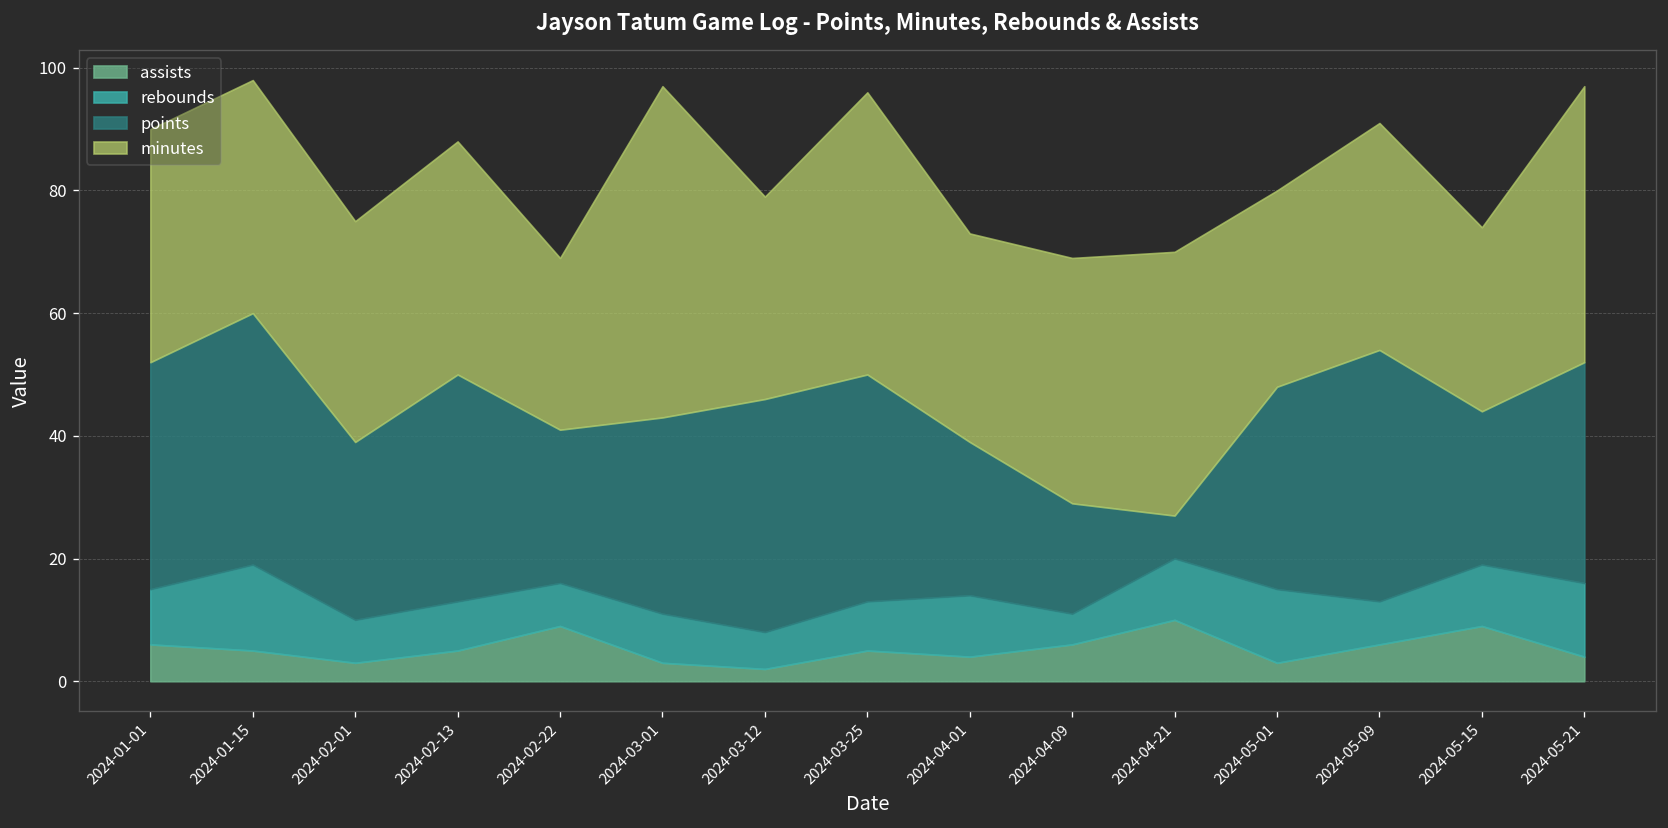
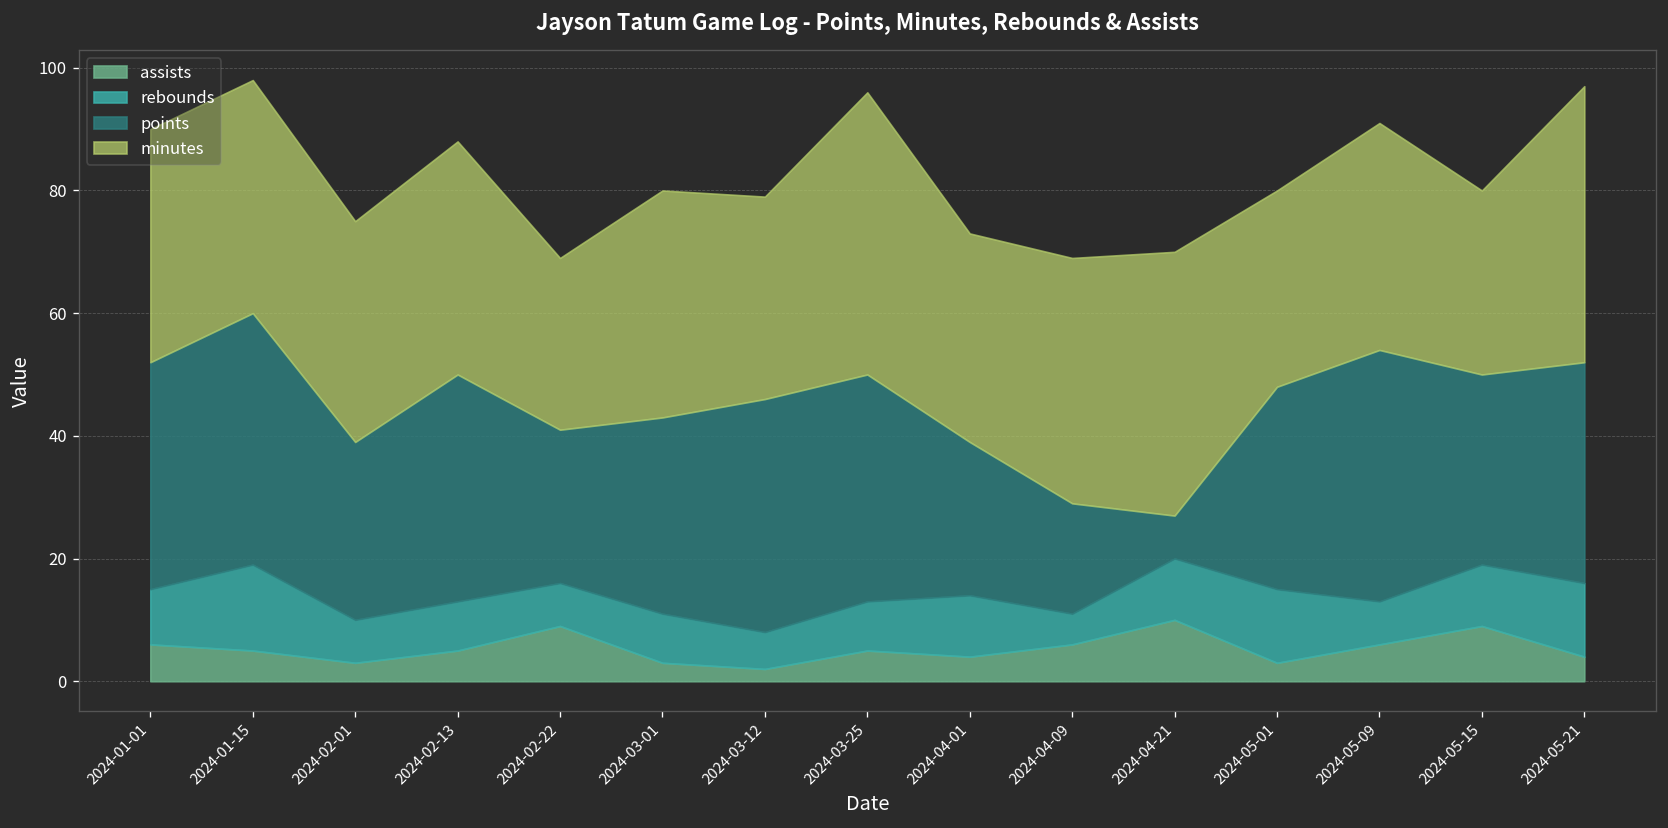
  {
    "points": {
      "2024-01-01": 37,
      "2024-01-15": 41,
      "2024-02-01": 29,
      "2024-02-13": 37,
      "2024-02-22": 25,
      "2024-03-01": 32,
      "2024-03-12": 38,
      "2024-03-25": 37,
      "2024-04-01": 25,
      "2024-04-09": 18,
      "2024-04-21": 7,
      "2024-05-01": 33,
      "2024-05-09": 41,
-     "2024-05-15": 25,
+     "2024-05-15": 31,
      "2024-05-21": 36
    },
    "minutes": {
      "2024-01-15": 38,
      "2024-02-01": 36,
      "2024-02-13": 38,
      "2024-02-22": 28,
-     "2024-03-01": 54,
+     "2024-03-01": 37,
      "2024-03-12": 33,
      "2024-03-25": 46,
      "2024-04-01": 34,
      "2024-04-09": 40,
      "2024-04-21": 43,
      "2024-05-01": 32,
      "2024-05-09": 37,
      "2024-05-15": 30,
      "2024-05-21": 45
    }
  }
